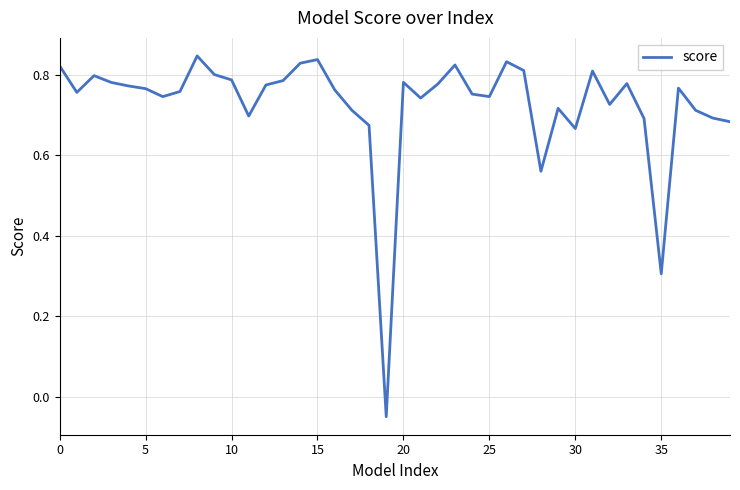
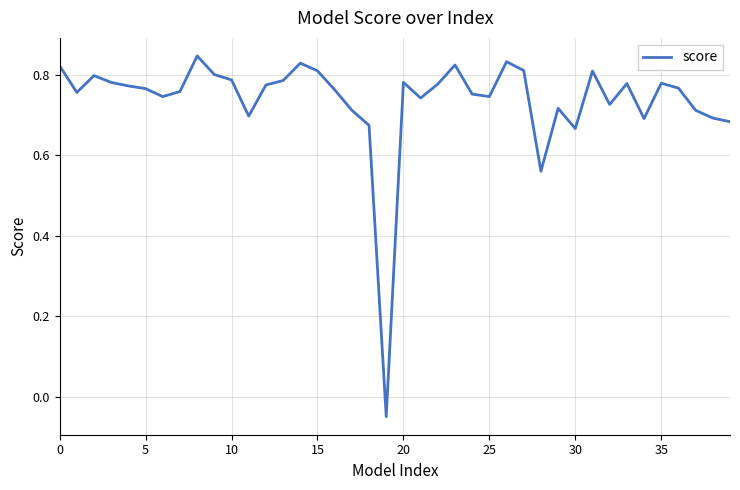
  {
    "0": 0.82,
    "5": 0.77,
    "10": 0.79,
-   "15": 0.84,
+   "15": 0.81,
    "20": 0.78,
    "25": 0.75,
    "30": 0.67,
-   "35": 0.31
+   "35": 0.78
  }
